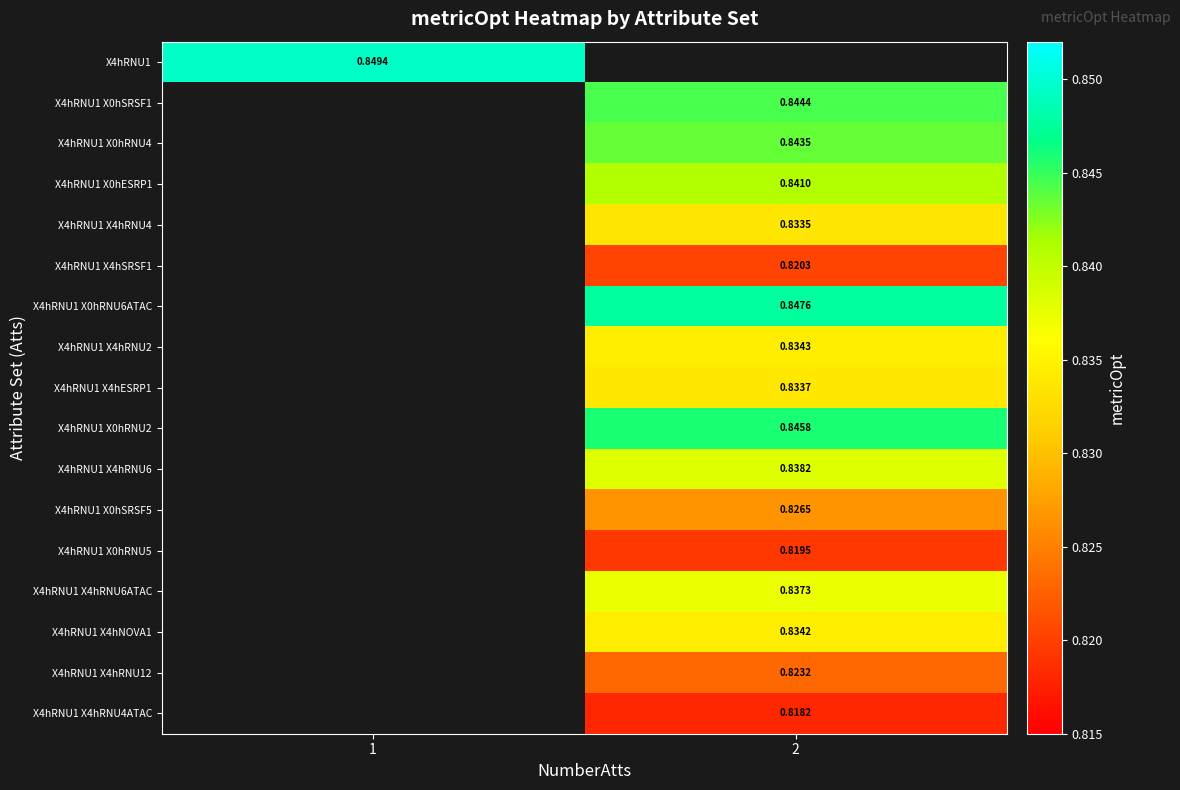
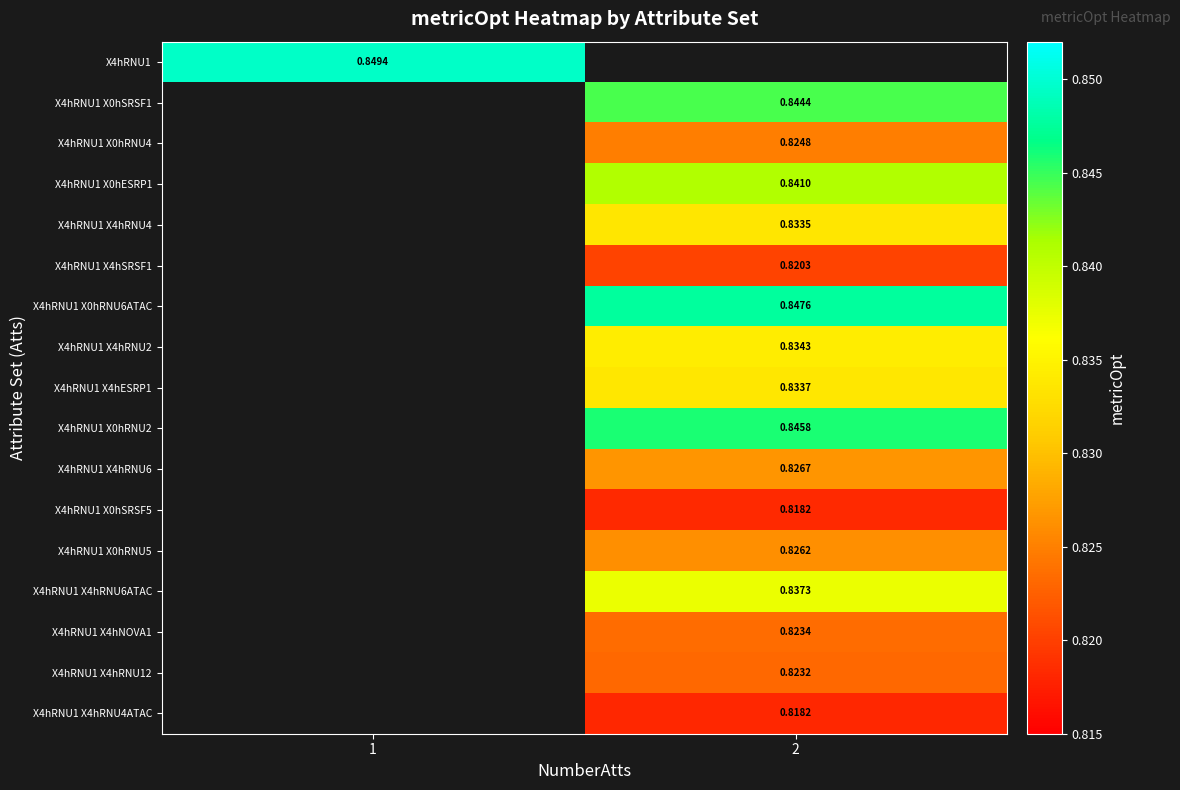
  {
    "X4hRNU1": {
      "1": 0.8494
    },
    "X4hRNU1 X0hSRSF1": {
      "2": 0.8444
    },
    "X4hRNU1 X0hRNU4": {
-     "2": 0.8435
+     "2": 0.8248
    },
    "X4hRNU1 X0hESRP1": {
      "2": 0.8410
    },
    "X4hRNU1 X4hRNU4": {
      "2": 0.8335
    },
    "X4hRNU1 X4hSRSF1": {
      "2": 0.8203
    },
    "X4hRNU1 X0hRNU6ATAC": {
      "2": 0.8476
    },
    "X4hRNU1 X4hRNU2": {
      "2": 0.8343
    },
    "X4hRNU1 X4hESRP1": {
      "2": 0.8337
    },
    "X4hRNU1 X0hRNU2": {
      "2": 0.8458
    },
    "X4hRNU1 X4hRNU6": {
-     "2": 0.8382
+     "2": 0.8267
    },
    "X4hRNU1 X0hSRSF5": {
-     "2": 0.8265
+     "2": 0.8182
    },
    "X4hRNU1 X0hRNU5": {
-     "2": 0.8195
+     "2": 0.8262
    },
    "X4hRNU1 X4hRNU6ATAC": {
      "2": 0.8373
    },
    "X4hRNU1 X4hNOVA1": {
-     "2": 0.8342
+     "2": 0.8234
    },
    "X4hRNU1 X4hRNU12": {
      "2": 0.8232
    },
    "X4hRNU1 X4hRNU4ATAC": {
      "2": 0.8182
    }
  }
